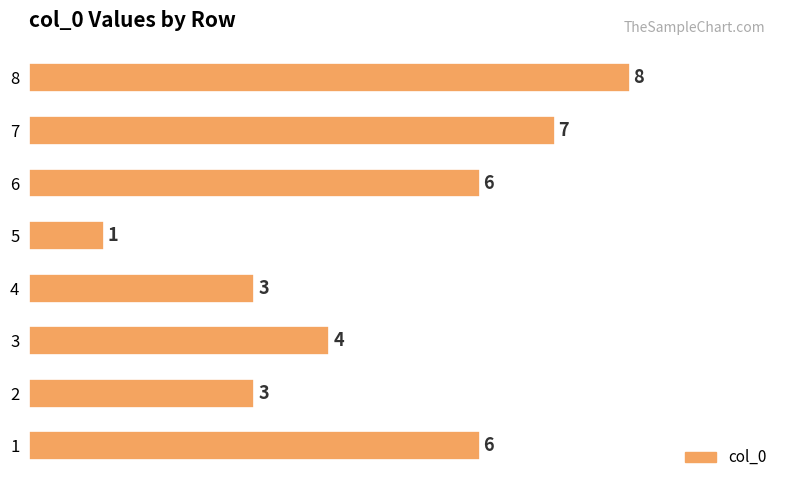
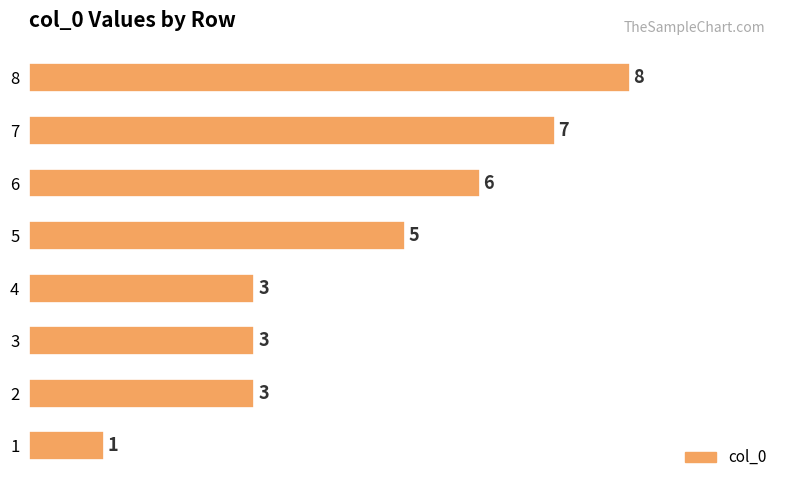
  {
    "8": 8,
    "7": 7,
    "6": 6,
-   "5": 1,
+   "5": 5,
    "4": 3,
-   "3": 4,
+   "3": 3,
    "2": 3,
-   "1": 6
+   "1": 1
  }
